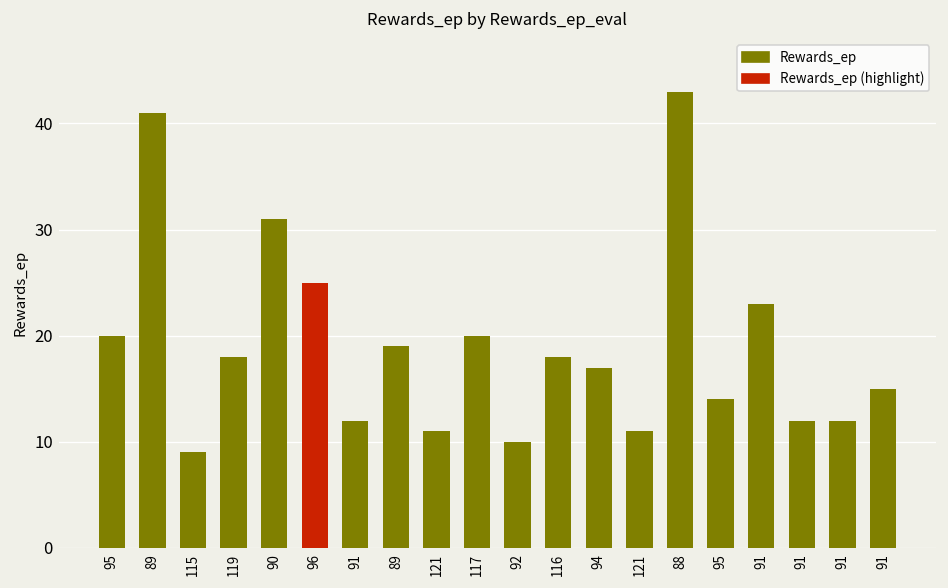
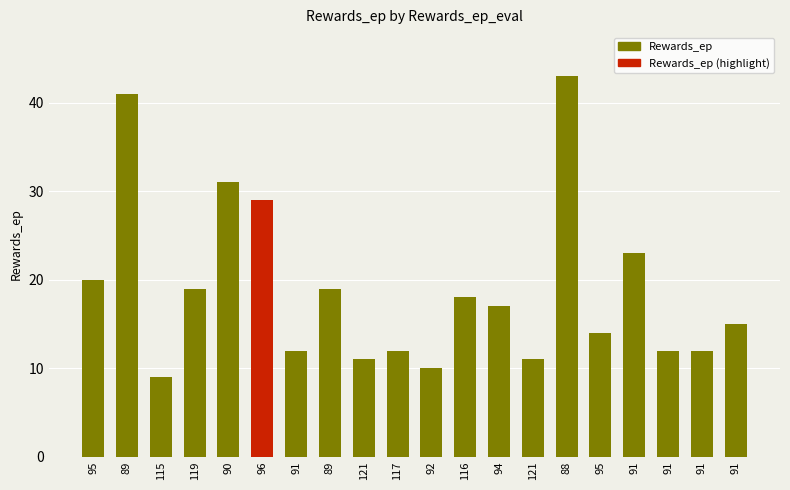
  {
    "115": 9,
-   "119": 18,
+   "119": 19,
    "90": 31,
-   "96": 25,
-   "117": 20,
+   "96": 29,
+   "117": 12,
    "92": 10,
    "116": 18,
    "94": 17,
    "88": 43
  }
